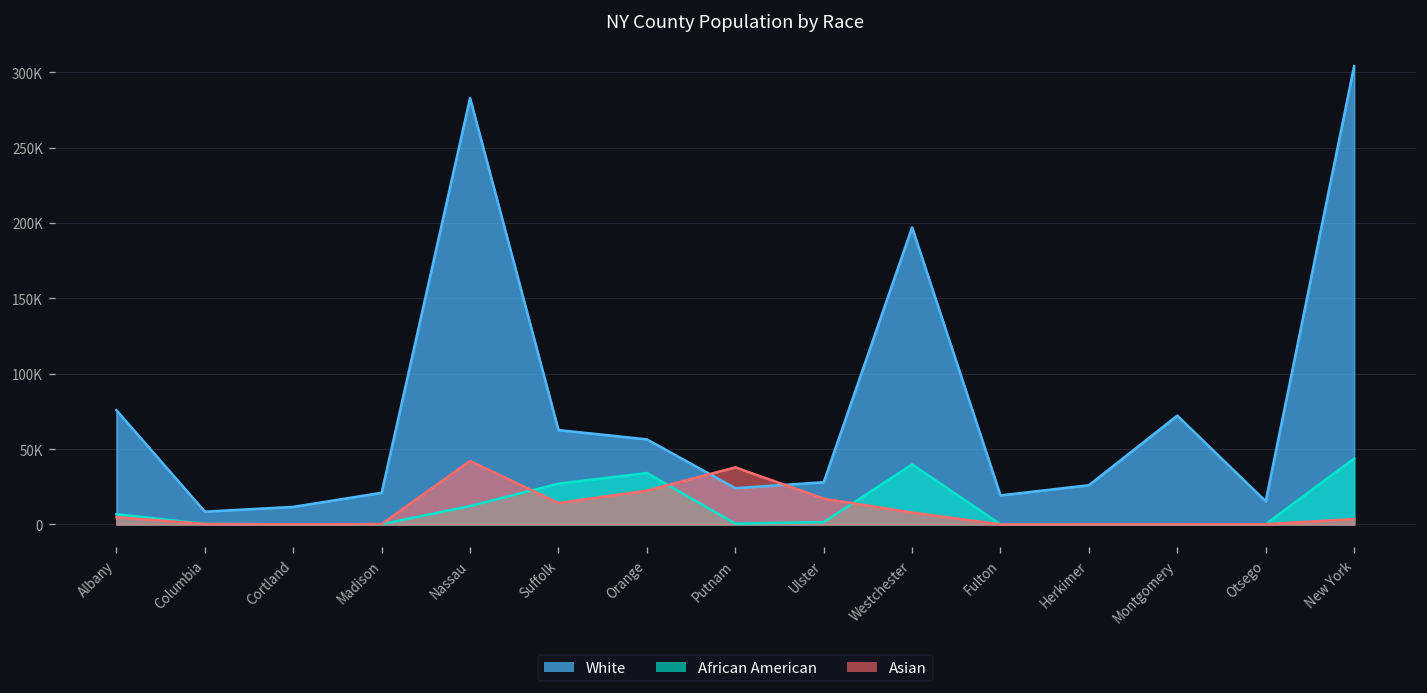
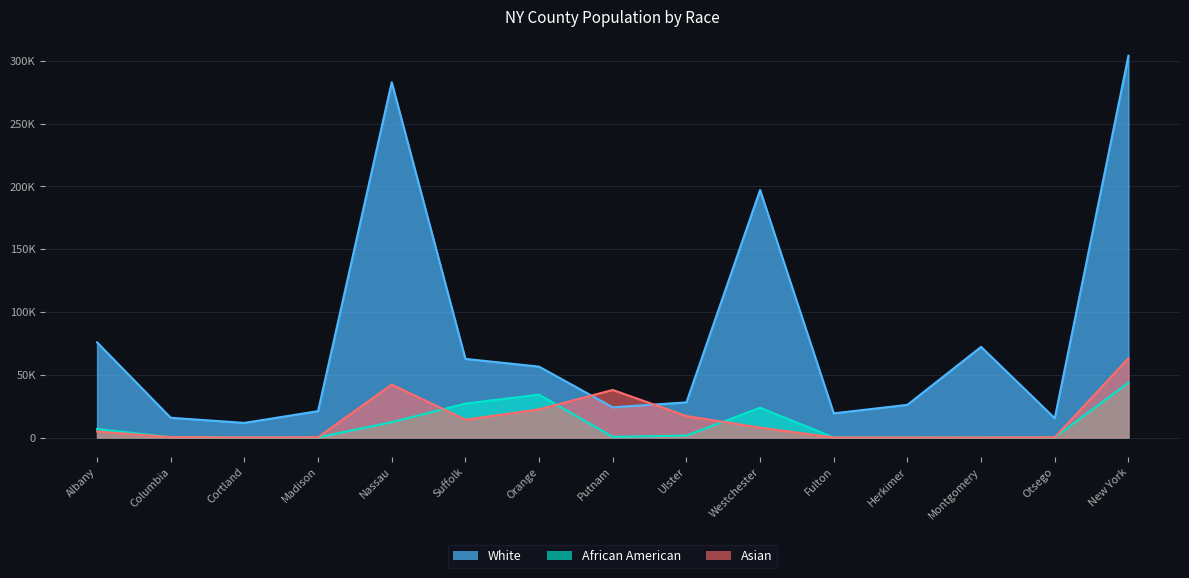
  {
    "White": {
      "Albany": 76000,
-     "Columbia": 9000,
+     "Columbia": 16000,
      "Cortland": 12000,
      "Madison": 21000,
      "Nassau": 283000,
      "Suffolk": 63000,
      "Orange": 56000,
      "Putnam": 24000,
      "Ulster": 28000,
      "Westchester": 197000,
      "Fulton": 19000,
      "Herkimer": 26000,
      "Montgomery": 72000,
      "Otsego": 15000,
      "New York": 304000
    },
    "African American": {
      "Nassau": 12000,
      "Suffolk": 27000,
      "Orange": 34000,
      "Putnam": 1000,
      "Ulster": 2000,
-     "Westchester": 40000,
+     "Westchester": 24000,
      "New York": 44000
    },
    "Asian": {
      "Nassau": 42000,
      "Suffolk": 14000,
      "Orange": 22000,
      "Putnam": 38000,
      "Ulster": 17000,
      "Westchester": 8000,
-     "New York": 4000
+     "New York": 63000
    }
  }
